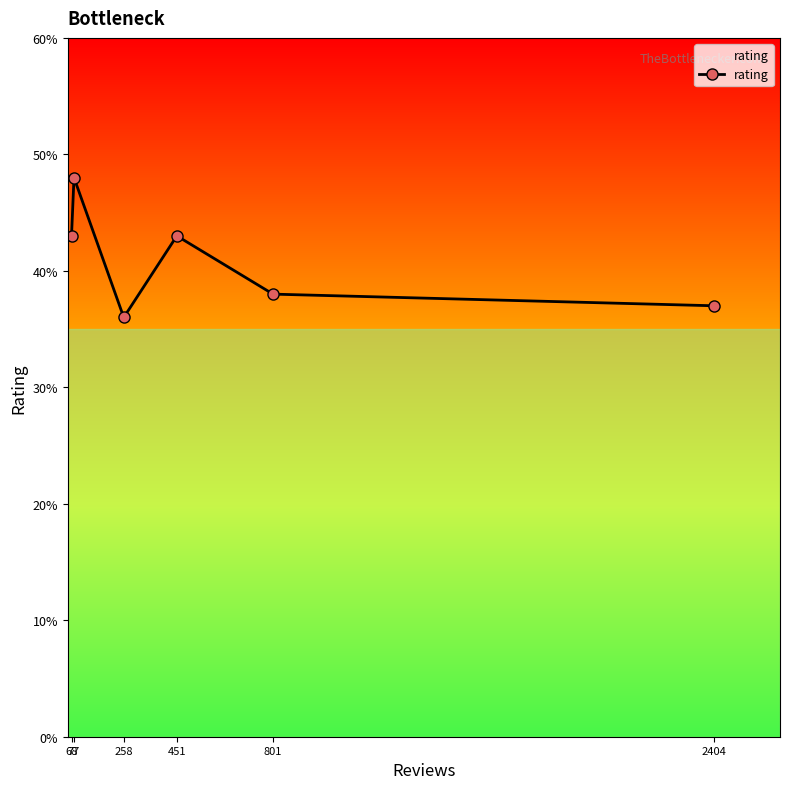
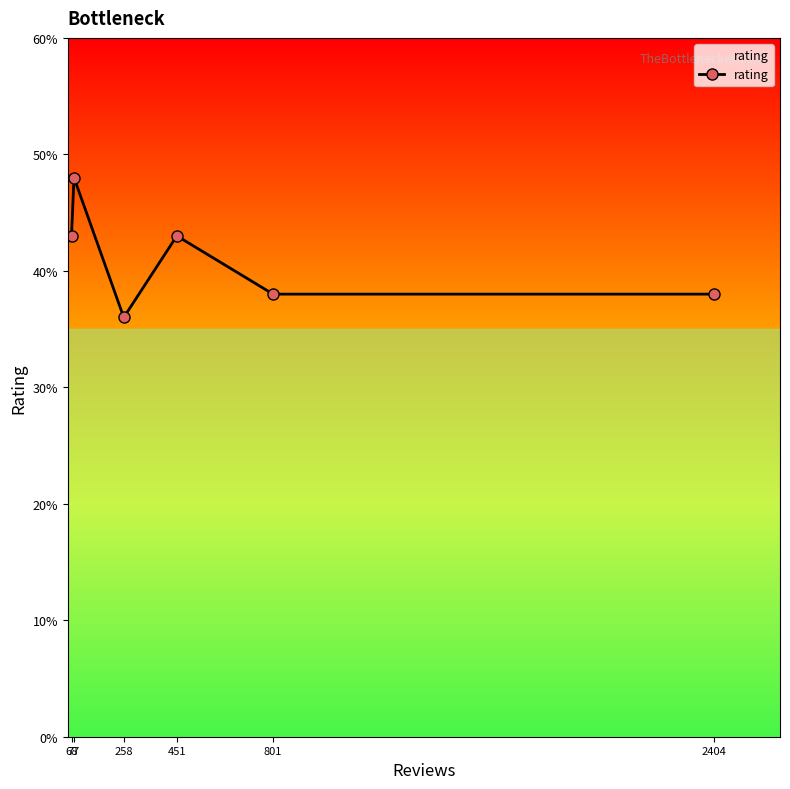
  {
    "258": "36.0%",
    "451": "43.0%",
    "801": "38.0%",
-   "2404": "37.0%"
+   "2404": "38.0%"
  }
